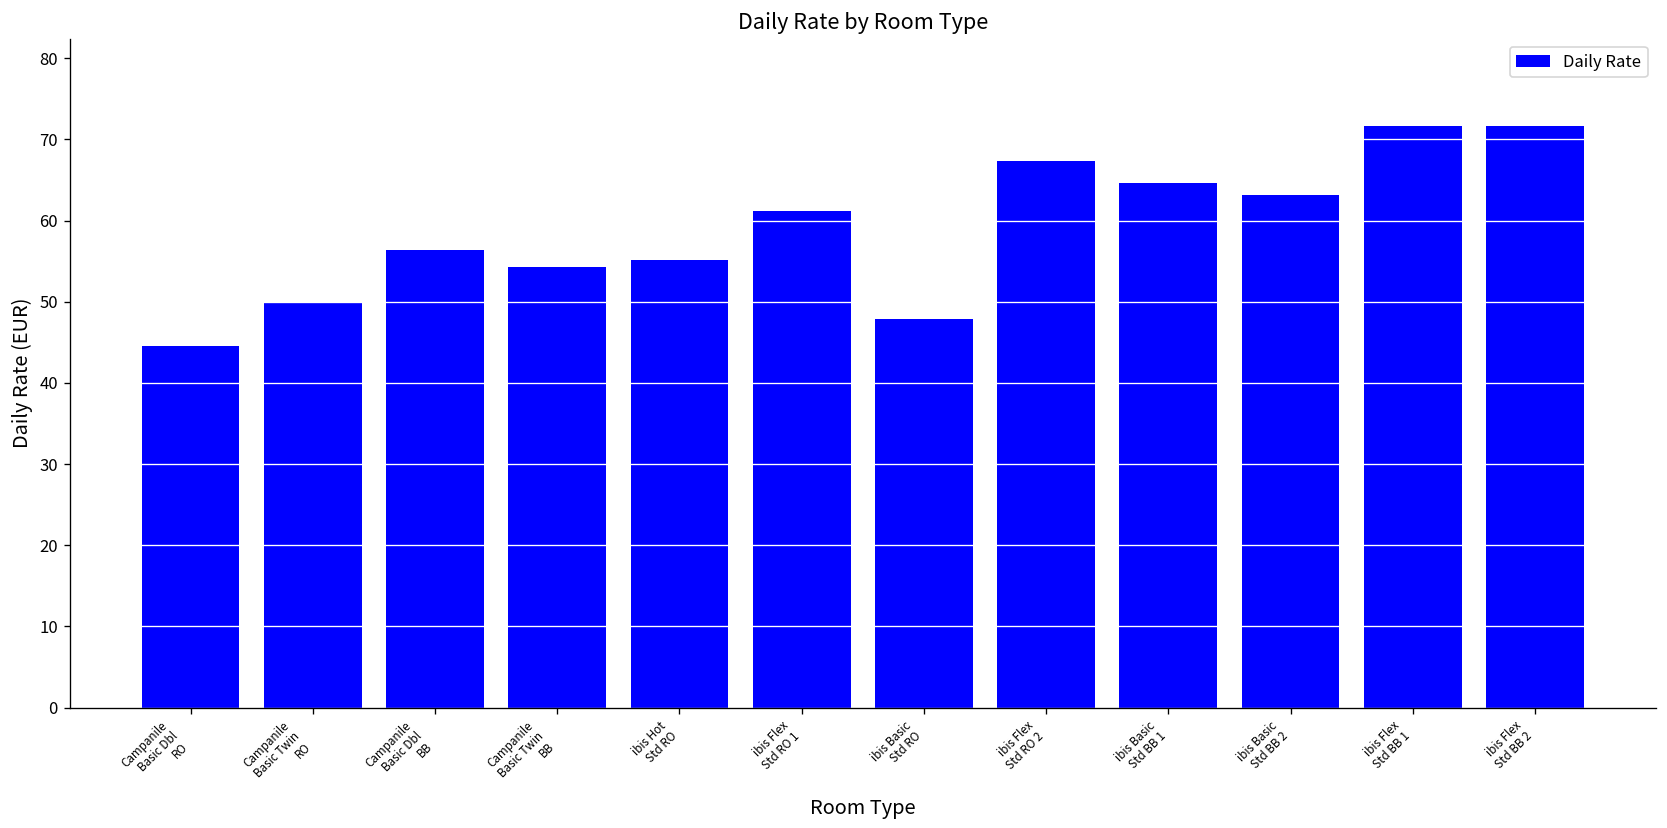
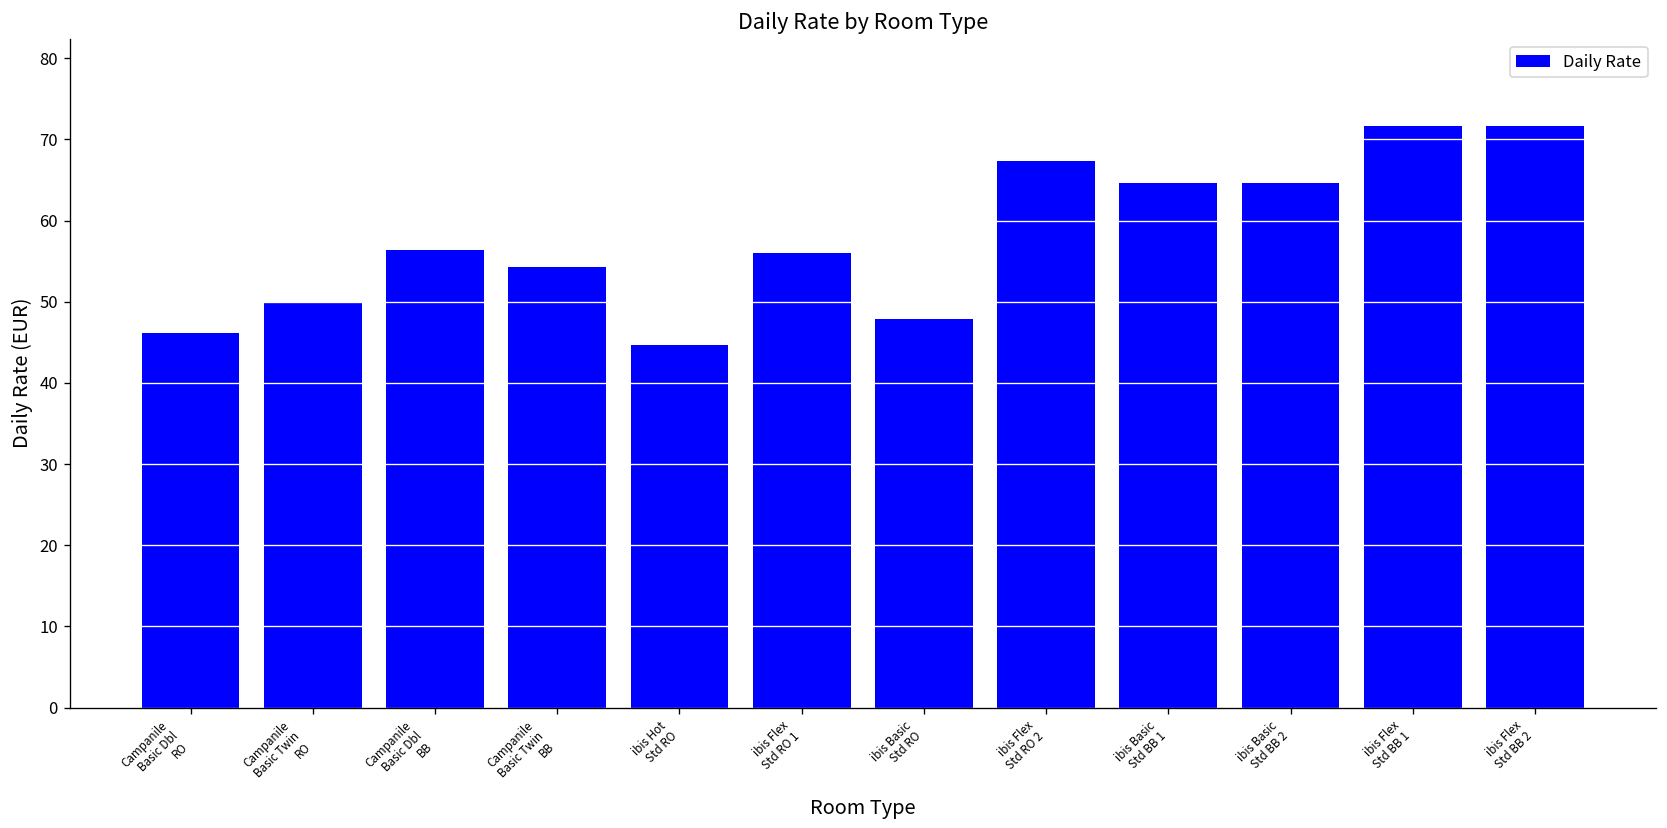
  {
-   "Campanile Basic Dbl RO": 45,
+   "Campanile Basic Dbl RO": 46,
    "Campanile Basic Twin RO": 50,
    "Campanile Basic Dbl BB": 56,
    "Campanile Basic Twin BB": 54,
-   "ibis Hot Std RO": 55,
-   "ibis Flex Std RO 1": 61,
+   "ibis Hot Std RO": 45,
+   "ibis Flex Std RO 1": 56,
    "ibis Basic Std RO": 48,
    "ibis Flex Std RO 2": 67,
    "ibis Basic Std BB 1": 65,
-   "ibis Basic Std BB 2": 63,
+   "ibis Basic Std BB 2": 65,
    "ibis Flex Std BB 1": 72,
    "ibis Flex Std BB 2": 72
  }
